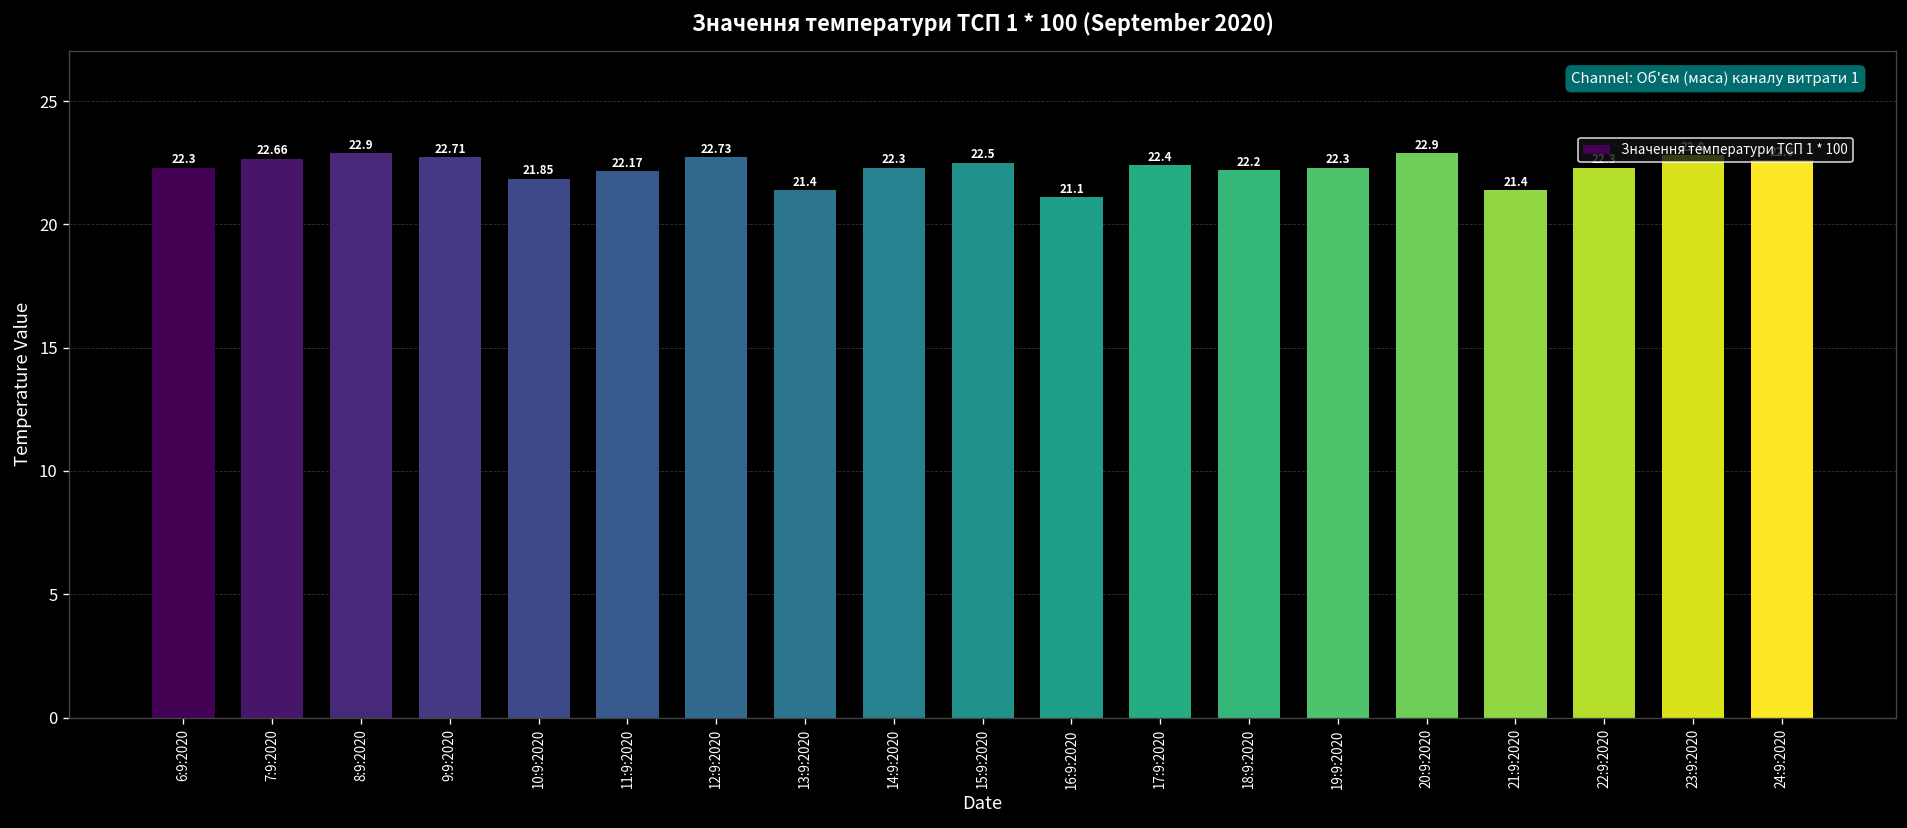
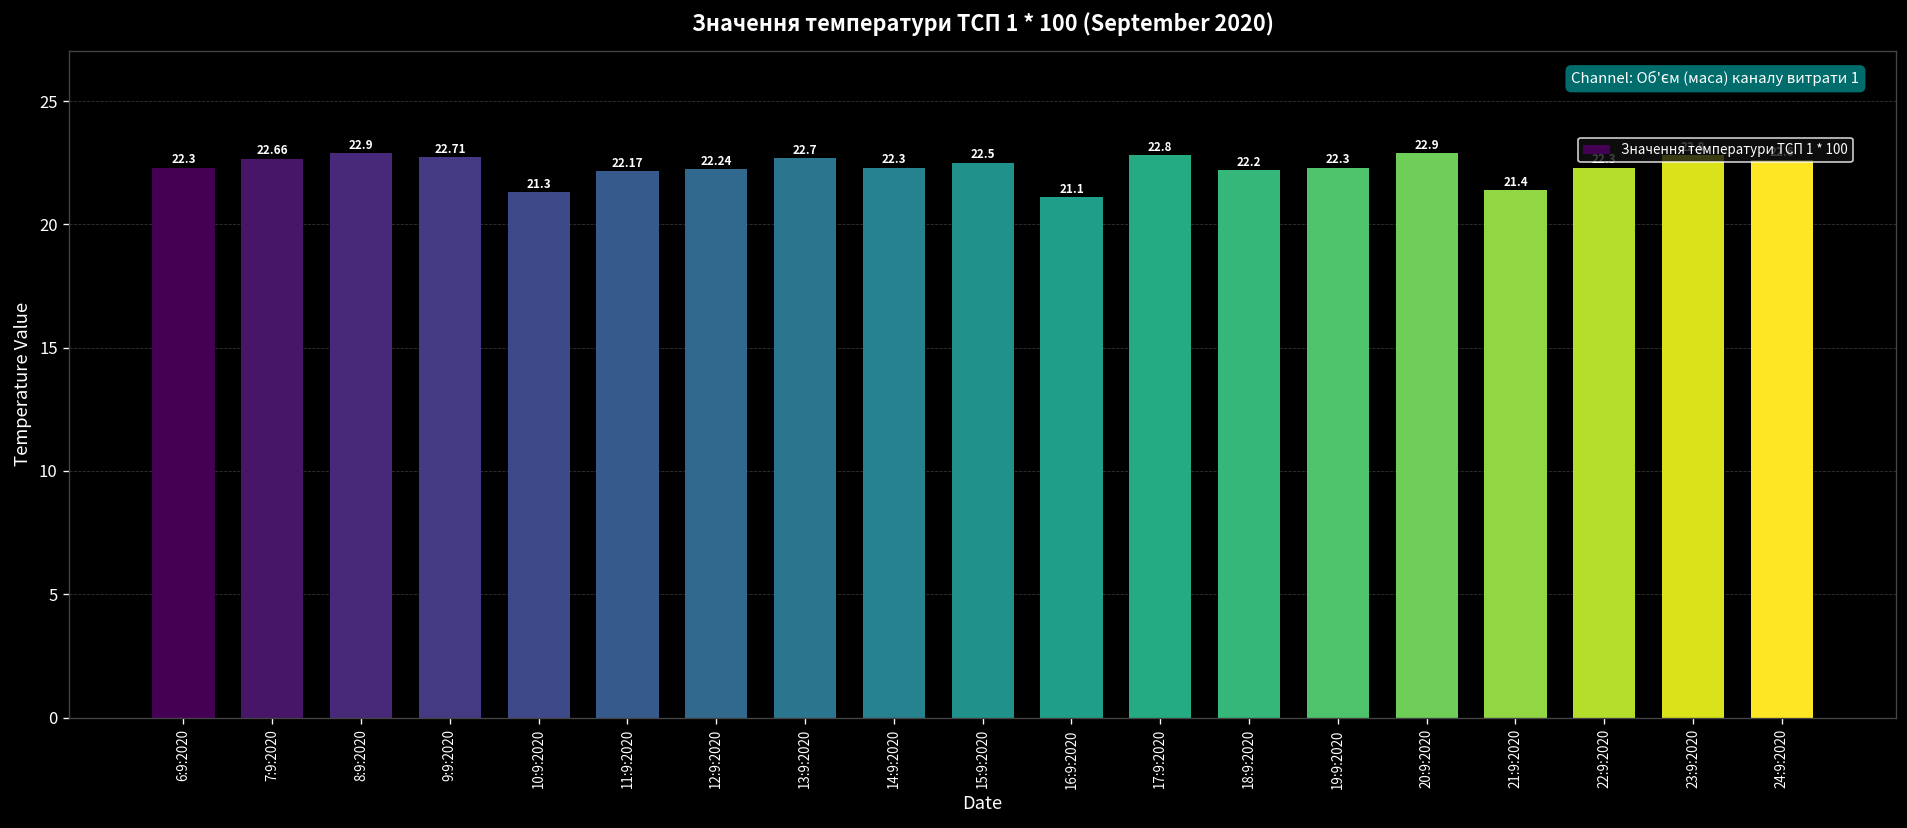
  {
    "6:9:2020": 22.3,
    "7:9:2020": 22.66,
    "8:9:2020": 22.9,
    "9:9:2020": 22.71,
-   "10:9:2020": 21.85,
+   "10:9:2020": 21.3,
    "11:9:2020": 22.17,
-   "12:9:2020": 22.73,
-   "13:9:2020": 21.4,
+   "12:9:2020": 22.24,
+   "13:9:2020": 22.7,
    "14:9:2020": 22.3,
    "15:9:2020": 22.5,
    "16:9:2020": 21.1,
-   "17:9:2020": 22.4,
+   "17:9:2020": 22.8,
    "18:9:2020": 22.2,
    "19:9:2020": 22.3,
    "20:9:2020": 22.9,
    "21:9:2020": 21.4
  }
